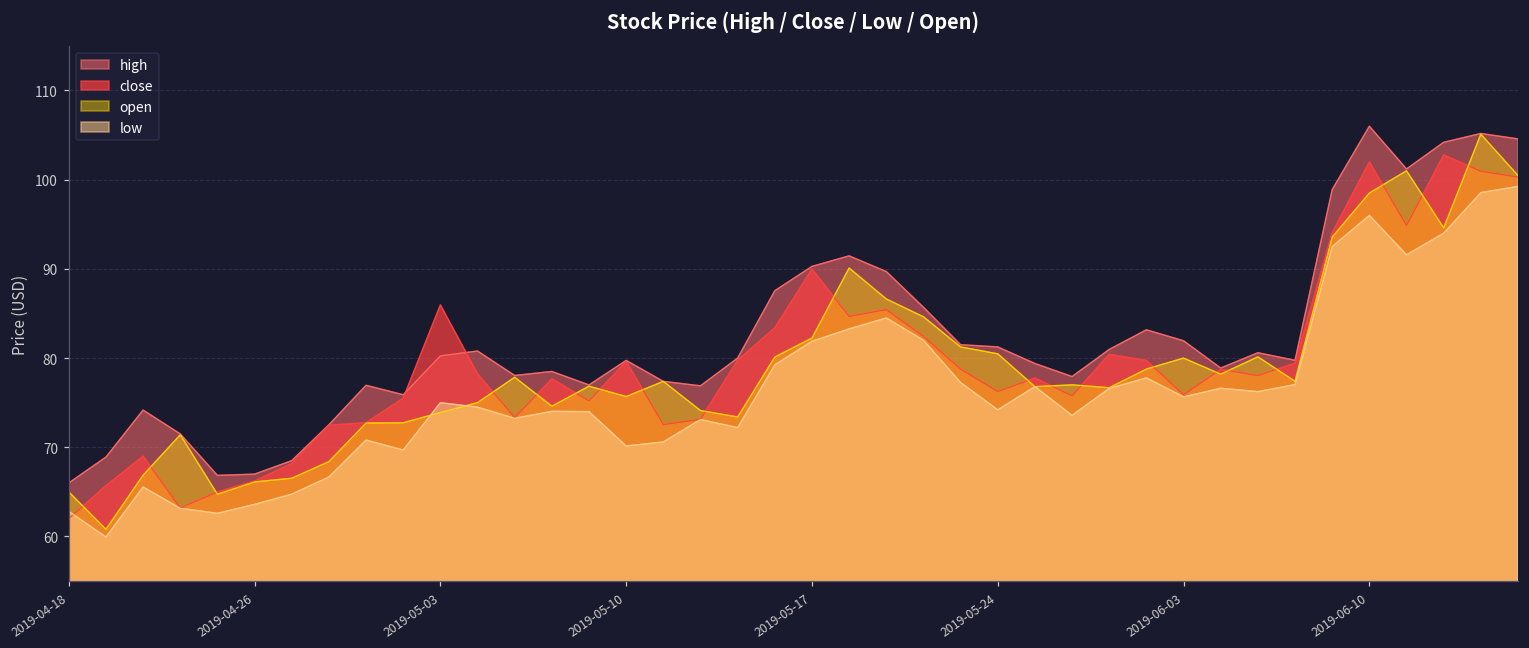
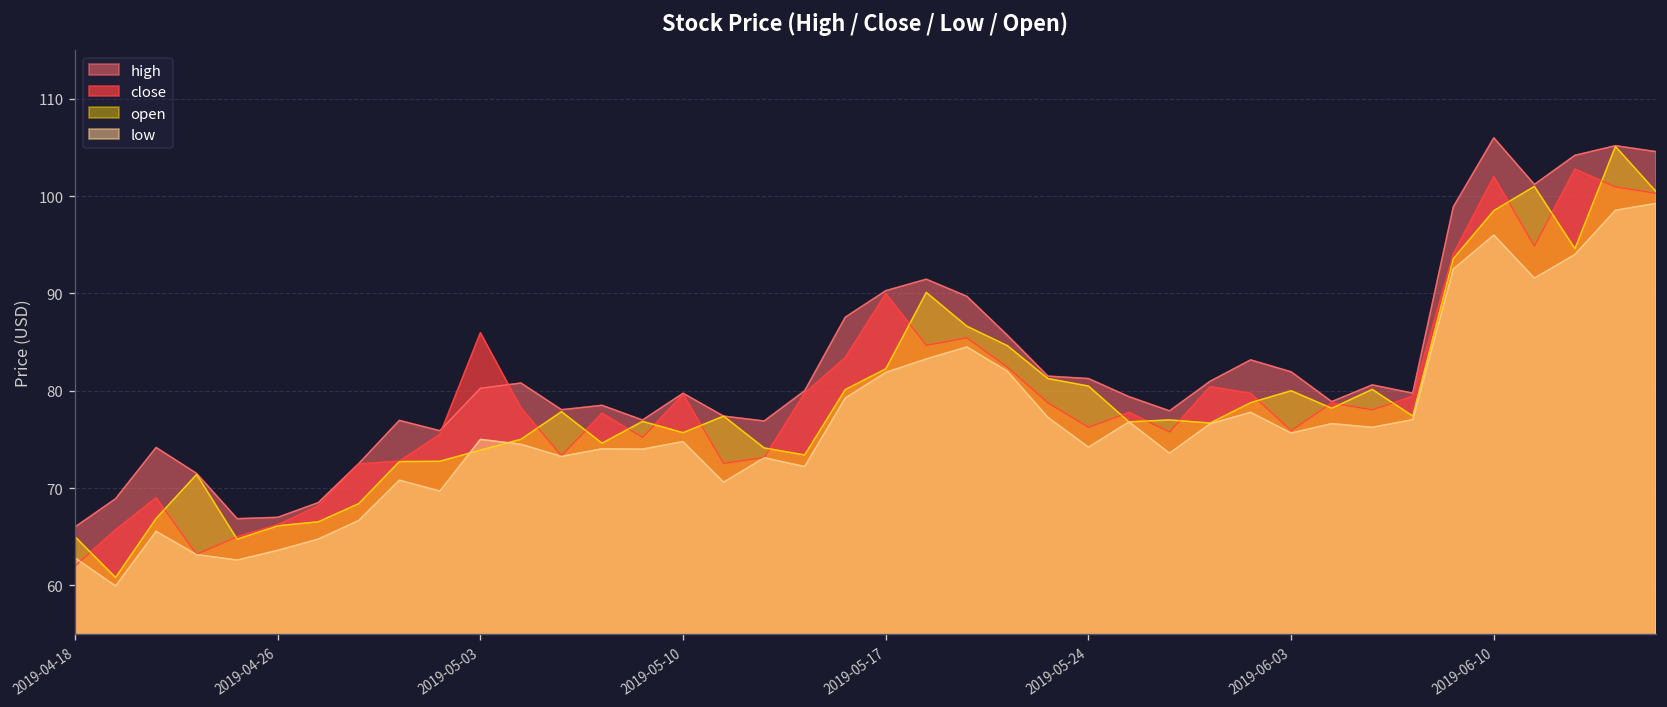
  {
    "high": {
      "2019-04-18": 66,
      "2019-04-26": 67,
      "2019-05-03": 80,
      "2019-05-24": 81,
      "2019-06-03": 82,
      "2019-06-10": 106
    },
    "close": {
      "2019-04-18": 62,
      "2019-05-03": 86,
      "2019-05-24": 76,
      "2019-06-10": 102
    },
    "open": {
      "2019-04-18": 65,
      "2019-05-03": 74,
      "2019-05-10": 76,
      "2019-05-17": 82,
      "2019-05-24": 80,
      "2019-06-03": 80,
      "2019-06-10": 99
    },
    "low": {
      "2019-04-18": 63,
      "2019-04-26": 64,
      "2019-05-03": 75,
-     "2019-05-10": 70,
+     "2019-05-10": 75,
      "2019-05-17": 82,
      "2019-05-24": 74,
      "2019-06-10": 96
    }
  }
